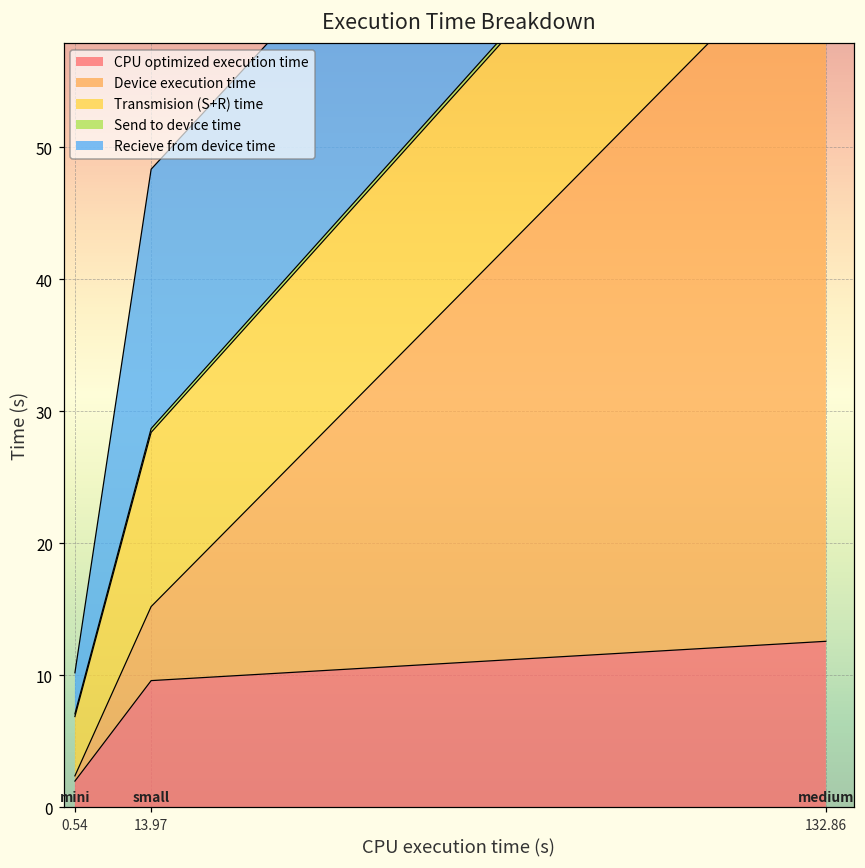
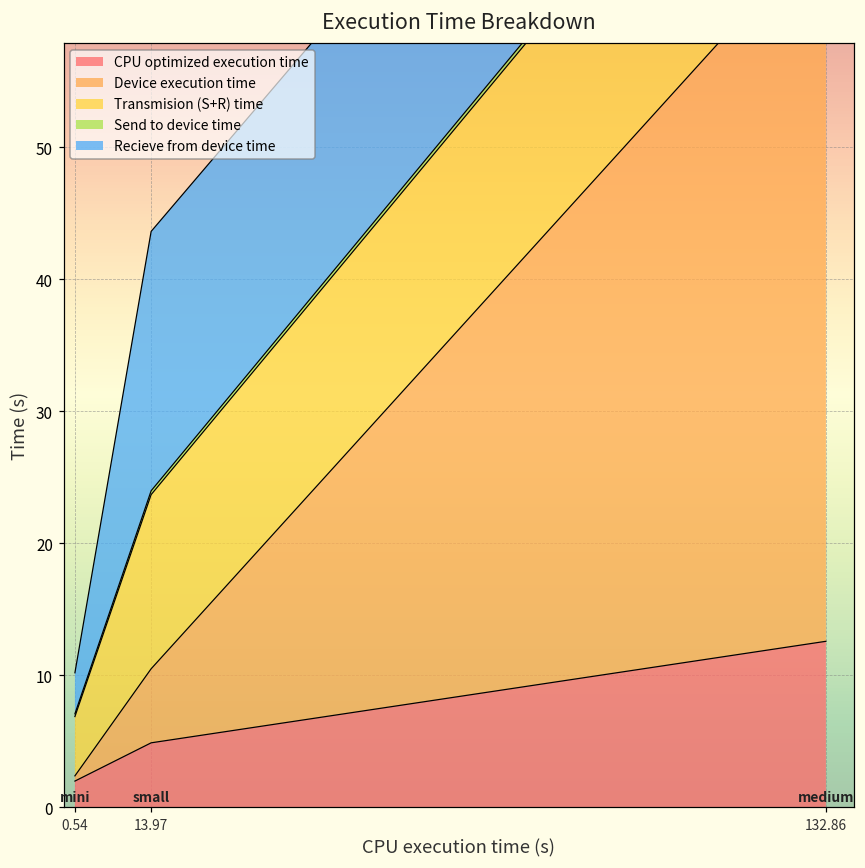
  {
    "CPU optimized execution time": {
      "0.54": 2.0,
-     "13.97": 9.6,
+     "13.97": 4.9,
      "132.86": 12.6
    },
    "Send to device time": {
      "13.97": 0.3
    },
    "Recieve from device time": {
      "0.54": 3.1,
      "13.97": 19.7
    }
  }
